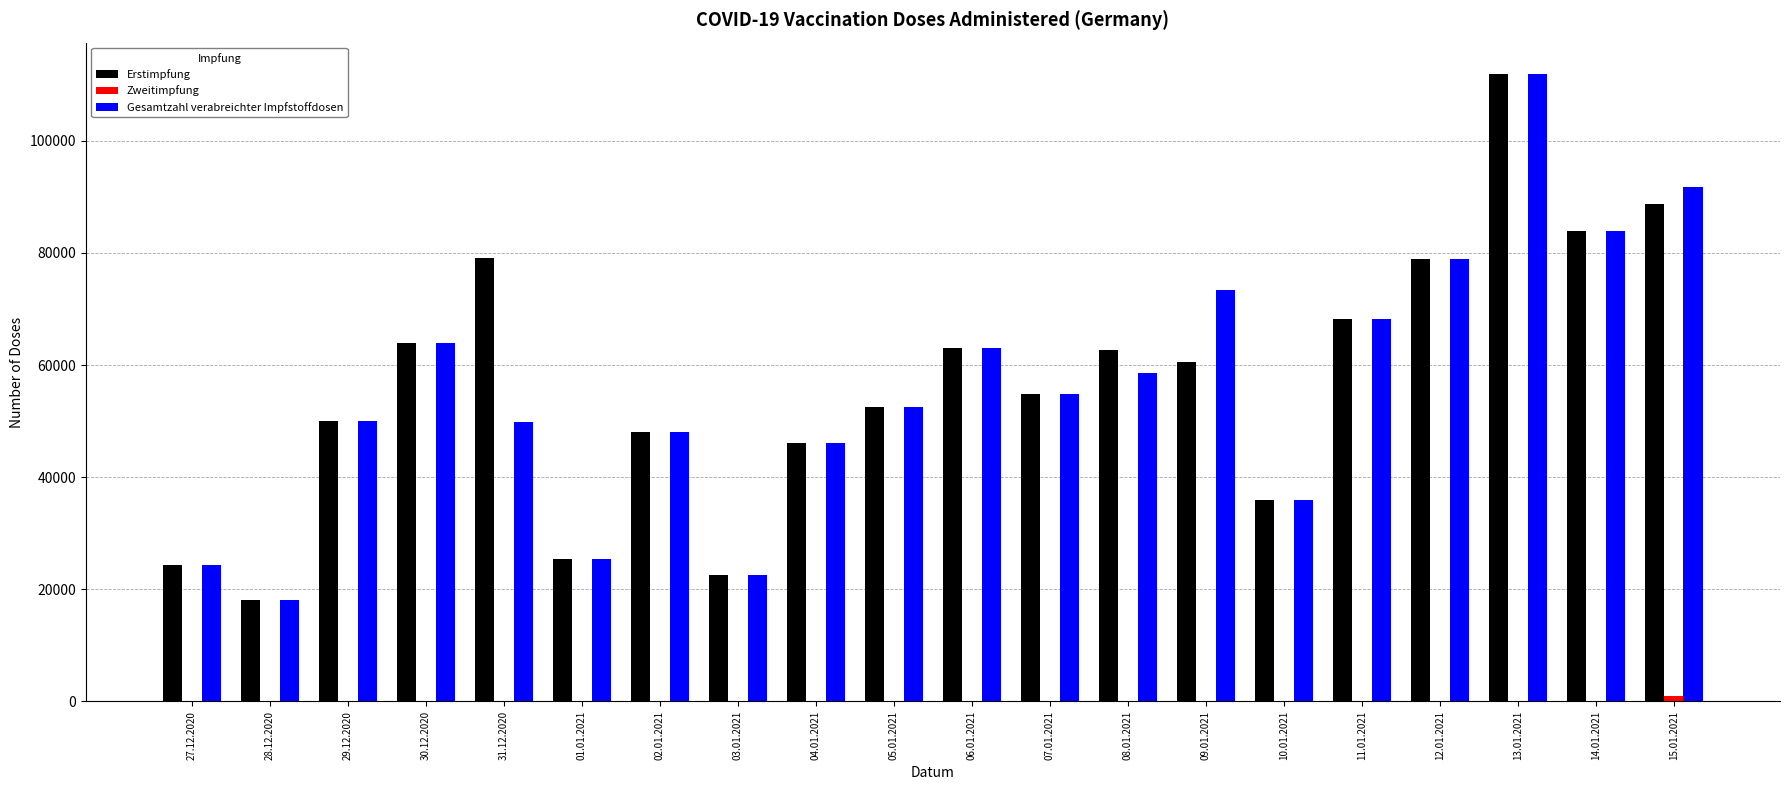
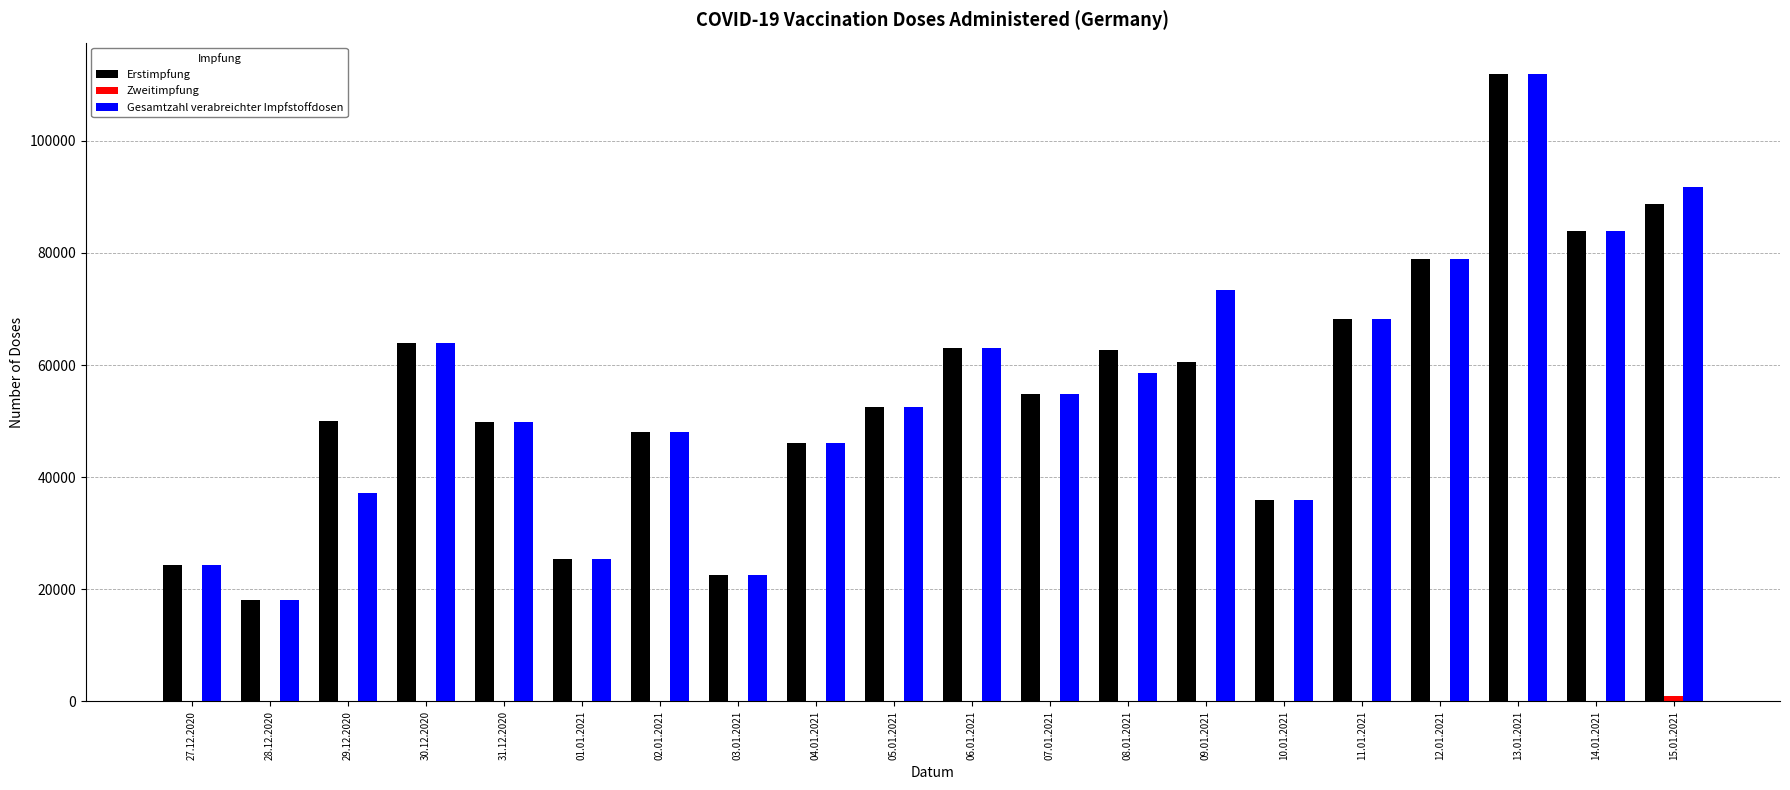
  {
    "Erstimpfung": {
      "27.12.2020": 24000,
      "28.12.2020": 18000,
      "29.12.2020": 50000,
      "30.12.2020": 64000,
-     "31.12.2020": 79000,
+     "31.12.2020": 50000,
      "01.01.2021": 25000,
      "02.01.2021": 48000,
      "03.01.2021": 23000,
      "04.01.2021": 46000,
      "05.01.2021": 53000,
      "06.01.2021": 63000,
      "07.01.2021": 55000,
      "08.01.2021": 63000,
      "09.01.2021": 61000,
      "10.01.2021": 36000,
      "11.01.2021": 68000,
      "12.01.2021": 79000,
      "13.01.2021": 112000,
      "14.01.2021": 84000,
      "15.01.2021": 89000
    },
    "Zweitimpfung": {
      "27.12.2020": 0,
      "28.12.2020": 0,
      "29.12.2020": 0,
      "30.12.2020": 0,
      "31.12.2020": 0,
      "01.01.2021": 0,
      "02.01.2021": 0,
      "03.01.2021": 0,
      "04.01.2021": 0,
      "05.01.2021": 0,
      "06.01.2021": 0,
      "07.01.2021": 0,
      "08.01.2021": 0,
      "09.01.2021": 0,
      "10.01.2021": 0,
      "11.01.2021": 0,
      "12.01.2021": 0,
      "13.01.2021": 0,
      "14.01.2021": 0,
      "15.01.2021": 1000
    },
    "Gesamtzahl verabreichter Impfstoffdosen": {
      "27.12.2020": 24000,
      "28.12.2020": 18000,
-     "29.12.2020": 50000,
+     "29.12.2020": 37000,
      "30.12.2020": 64000,
      "31.12.2020": 50000,
      "01.01.2021": 25000,
      "02.01.2021": 48000,
      "03.01.2021": 23000,
      "04.01.2021": 46000,
      "05.01.2021": 53000,
      "06.01.2021": 63000,
      "07.01.2021": 55000,
      "08.01.2021": 59000,
      "09.01.2021": 73000,
      "10.01.2021": 36000,
      "11.01.2021": 68000,
      "12.01.2021": 79000,
      "13.01.2021": 112000,
      "14.01.2021": 84000,
      "15.01.2021": 92000
    }
  }
